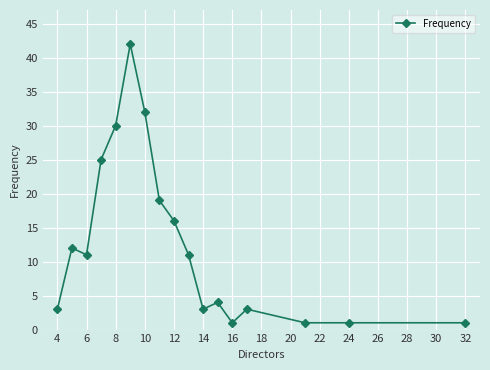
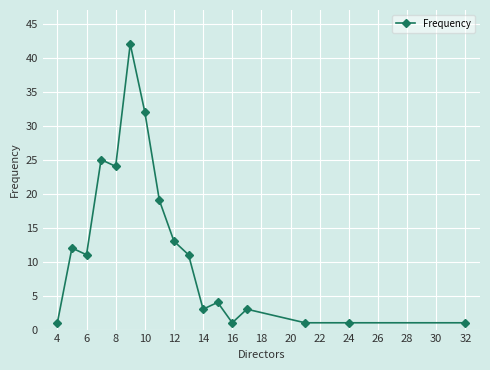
  {
-   "4": 3,
+   "4": 1,
    "6": 11,
-   "8": 30,
+   "8": 24,
    "10": 32,
-   "12": 16,
+   "12": 13,
    "14": 3,
    "16": 1,
    "24": 1,
    "32": 1
  }
